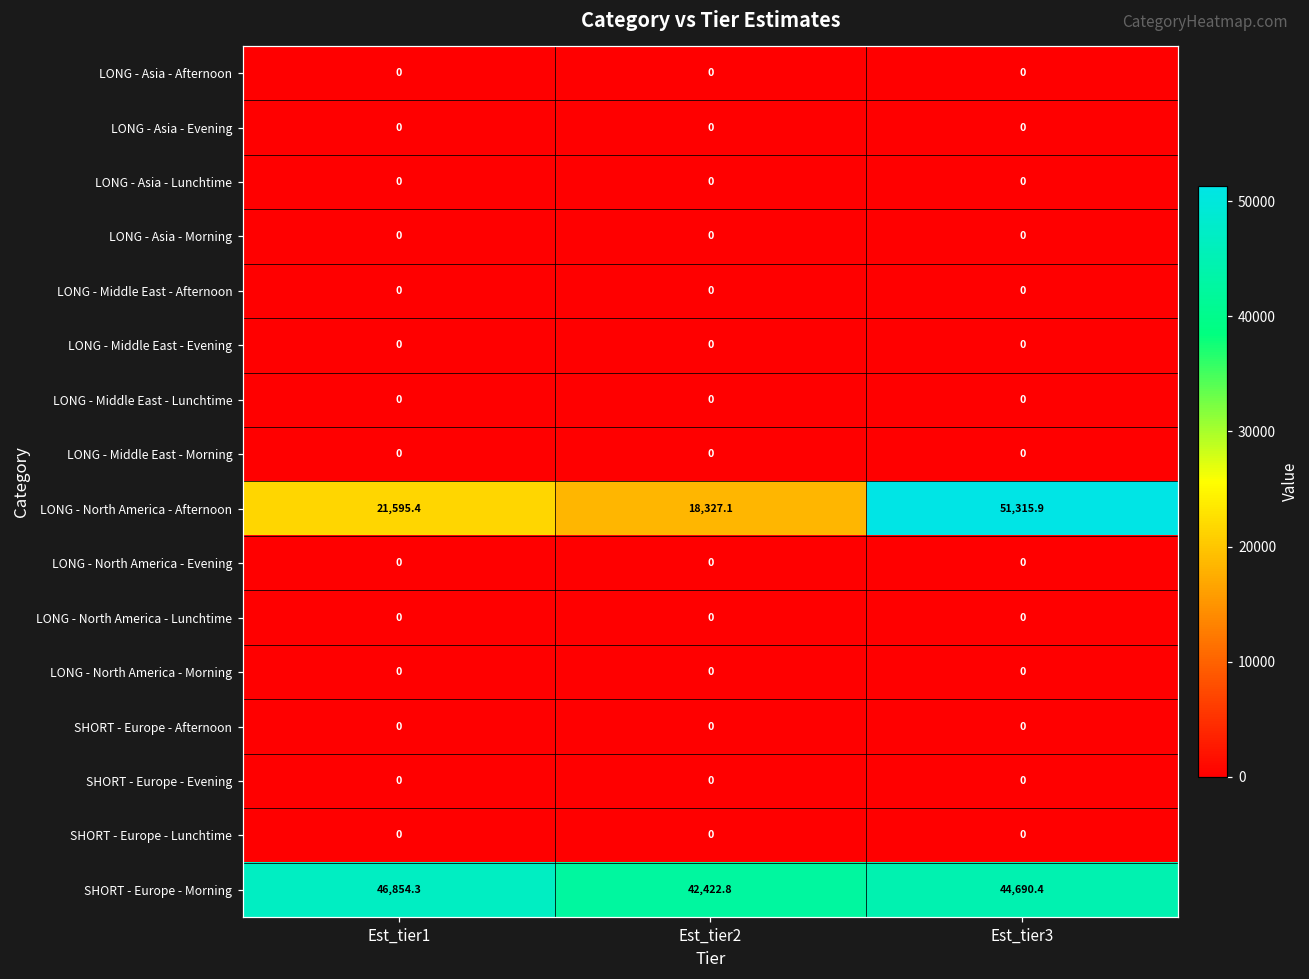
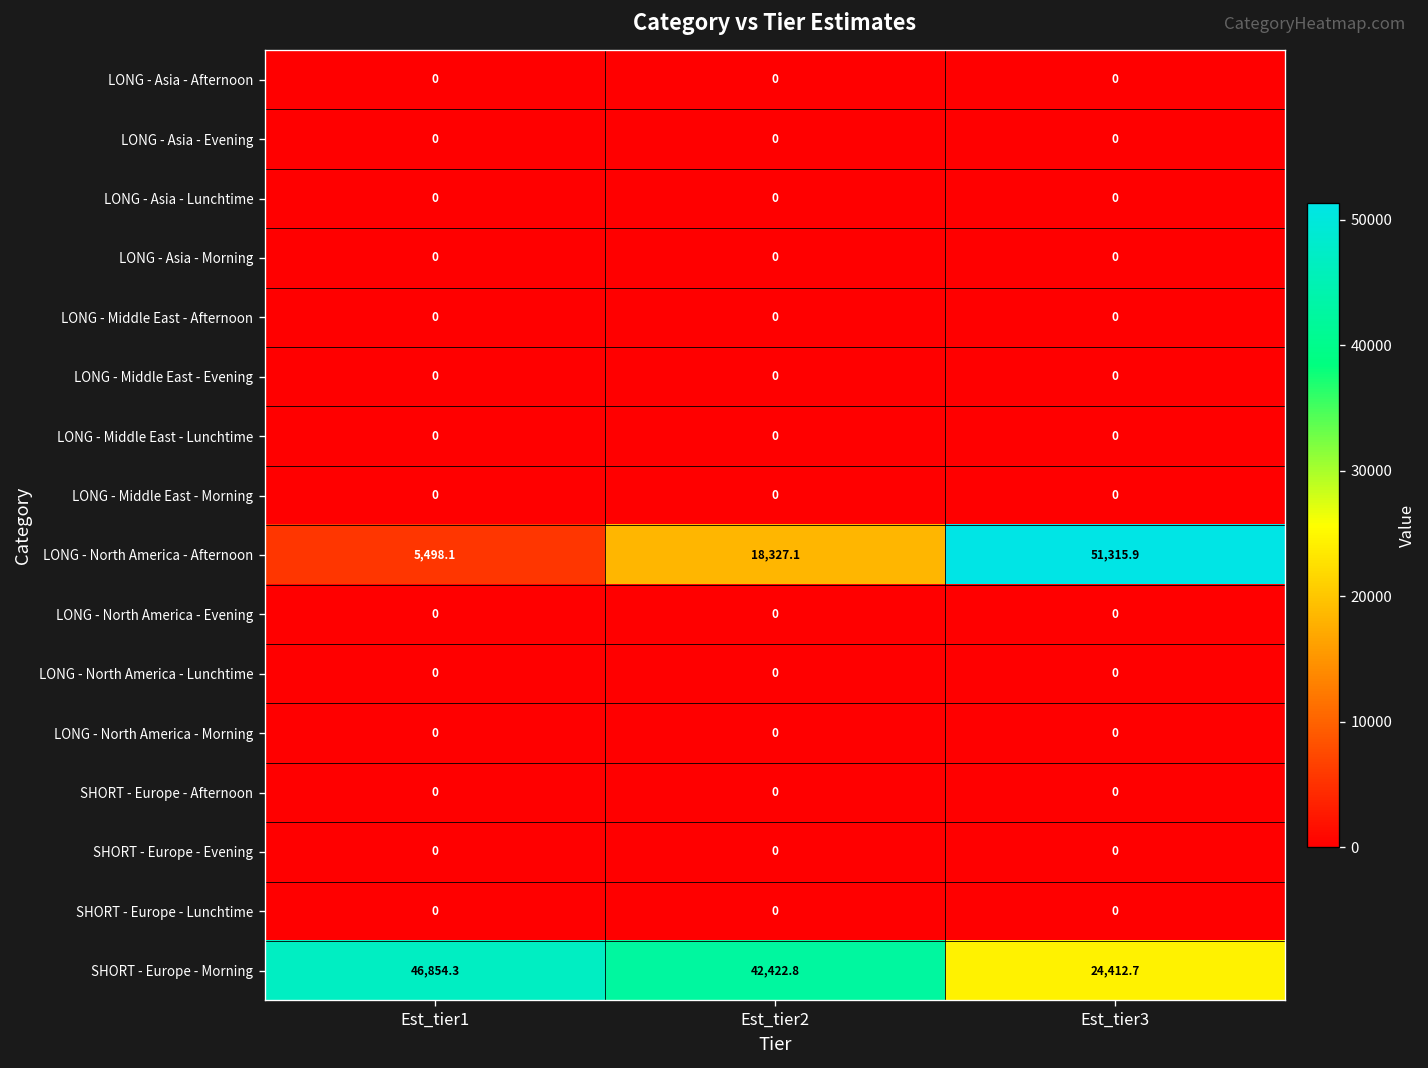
  {
    "LONG - Asia - Afternoon": {
      "Est_tier1": "0",
      "Est_tier2": "0",
      "Est_tier3": "0"
    },
    "LONG - Asia - Evening": {
      "Est_tier1": "0",
      "Est_tier2": "0",
      "Est_tier3": "0"
    },
    "LONG - Asia - Lunchtime": {
      "Est_tier1": "0",
      "Est_tier2": "0",
      "Est_tier3": "0"
    },
    "LONG - Asia - Morning": {
      "Est_tier1": "0",
      "Est_tier2": "0",
      "Est_tier3": "0"
    },
    "LONG - Middle East - Afternoon": {
      "Est_tier1": "0",
      "Est_tier2": "0",
      "Est_tier3": "0"
    },
    "LONG - Middle East - Evening": {
      "Est_tier1": "0",
      "Est_tier2": "0",
      "Est_tier3": "0"
    },
    "LONG - Middle East - Lunchtime": {
      "Est_tier1": "0",
      "Est_tier2": "0",
      "Est_tier3": "0"
    },
    "LONG - Middle East - Morning": {
      "Est_tier1": "0",
      "Est_tier2": "0",
      "Est_tier3": "0"
    },
    "LONG - North America - Afternoon": {
-     "Est_tier1": "21,595.4",
+     "Est_tier1": "5,498.1",
      "Est_tier2": "18,327.1",
      "Est_tier3": "51,315.9"
    },
    "LONG - North America - Evening": {
      "Est_tier1": "0",
      "Est_tier2": "0",
      "Est_tier3": "0"
    },
    "LONG - North America - Lunchtime": {
      "Est_tier1": "0",
      "Est_tier2": "0",
      "Est_tier3": "0"
    },
    "LONG - North America - Morning": {
      "Est_tier1": "0",
      "Est_tier2": "0",
      "Est_tier3": "0"
    },
    "SHORT - Europe - Afternoon": {
      "Est_tier1": "0",
      "Est_tier2": "0",
      "Est_tier3": "0"
    },
    "SHORT - Europe - Evening": {
      "Est_tier1": "0",
      "Est_tier2": "0",
      "Est_tier3": "0"
    },
    "SHORT - Europe - Lunchtime": {
      "Est_tier1": "0",
      "Est_tier2": "0",
      "Est_tier3": "0"
    },
    "SHORT - Europe - Morning": {
      "Est_tier1": "46,854.3",
      "Est_tier2": "42,422.8",
-     "Est_tier3": "44,690.4"
+     "Est_tier3": "24,412.7"
    }
  }
